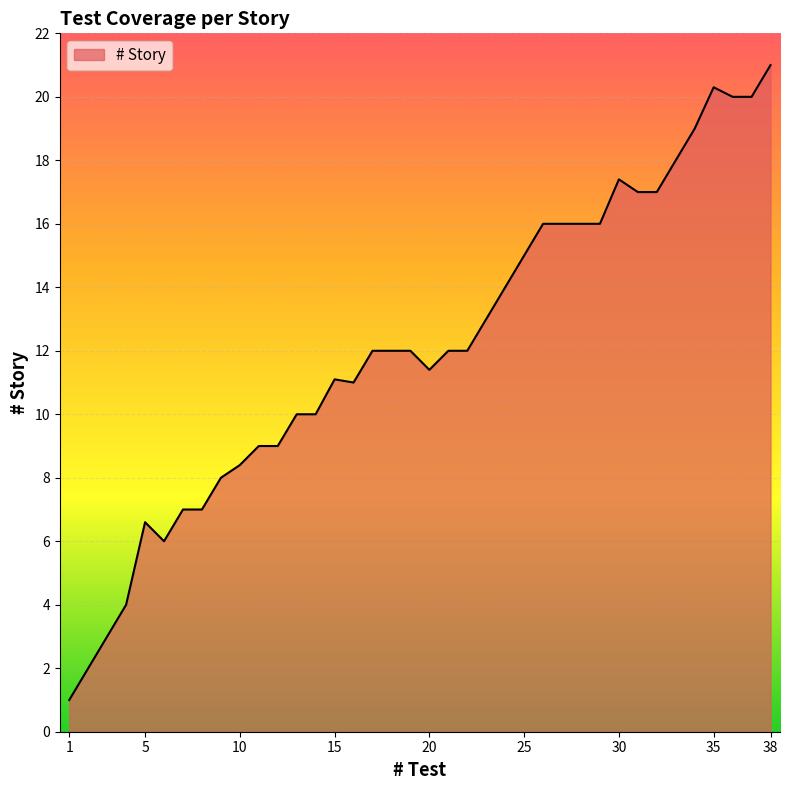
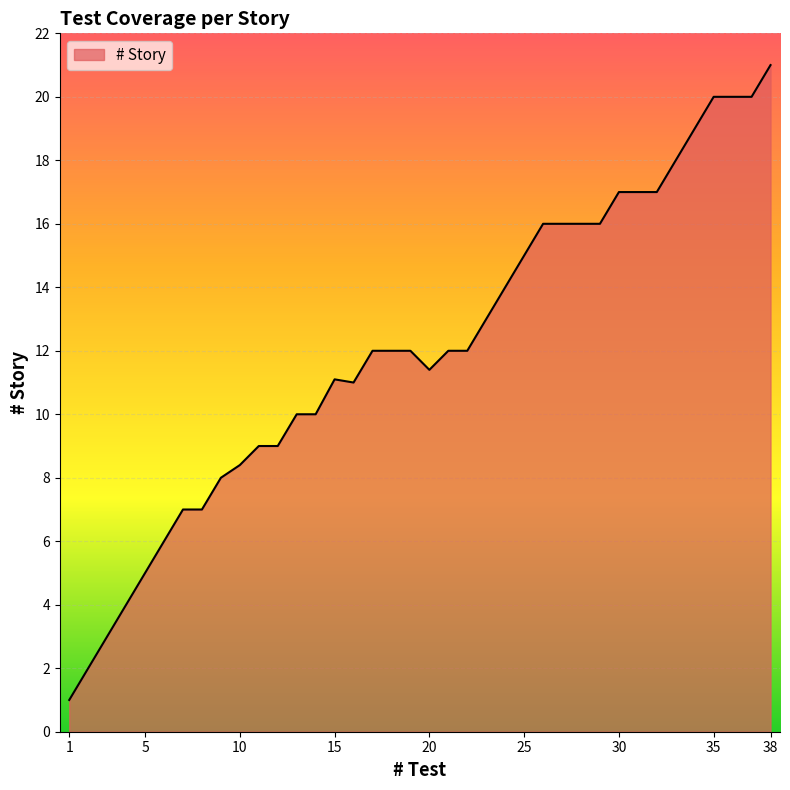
  {
    "1": 1.0,
-   "5": 6.6,
+   "5": 5.0,
    "10": 8.4,
    "15": 11.1,
    "20": 11.4,
    "25": 15.0,
-   "30": 17.4,
-   "35": 20.3,
+   "30": 17.0,
+   "35": 20.0,
    "38": 21.0
  }
